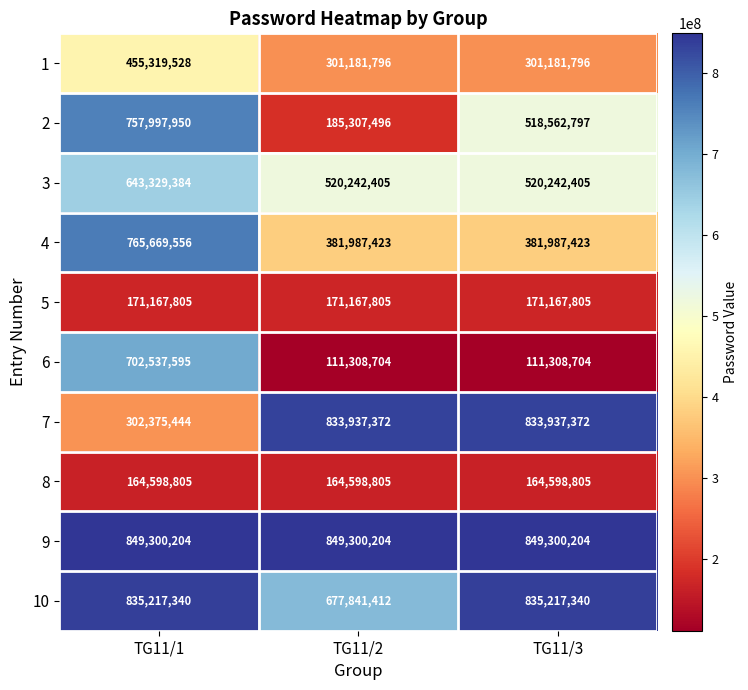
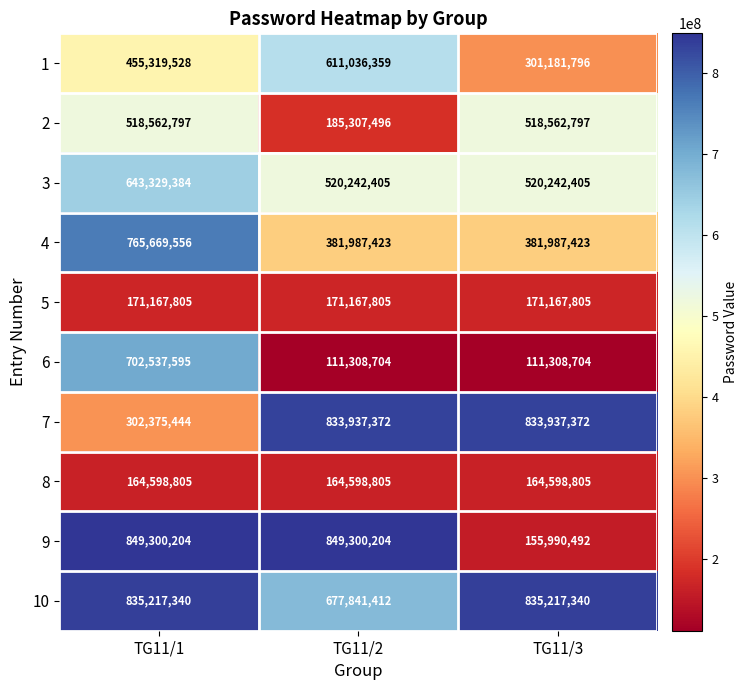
  {
    "1": {
      "TG11/1": "455,319,528",
-     "TG11/2": "301,181,796",
+     "TG11/2": "611,036,359",
      "TG11/3": "301,181,796"
    },
    "2": {
-     "TG11/1": "757,997,950",
+     "TG11/1": "518,562,797",
      "TG11/2": "185,307,496",
      "TG11/3": "518,562,797"
    },
    "3": {
      "TG11/1": "643,329,384",
      "TG11/2": "520,242,405",
      "TG11/3": "520,242,405"
    },
    "4": {
      "TG11/1": "765,669,556",
      "TG11/2": "381,987,423",
      "TG11/3": "381,987,423"
    },
    "5": {
      "TG11/1": "171,167,805",
      "TG11/2": "171,167,805",
      "TG11/3": "171,167,805"
    },
    "6": {
      "TG11/1": "702,537,595",
      "TG11/2": "111,308,704",
      "TG11/3": "111,308,704"
    },
    "7": {
      "TG11/1": "302,375,444",
      "TG11/2": "833,937,372",
      "TG11/3": "833,937,372"
    },
    "8": {
      "TG11/1": "164,598,805",
      "TG11/2": "164,598,805",
      "TG11/3": "164,598,805"
    },
    "9": {
      "TG11/1": "849,300,204",
      "TG11/2": "849,300,204",
-     "TG11/3": "849,300,204"
+     "TG11/3": "155,990,492"
    },
    "10": {
      "TG11/1": "835,217,340",
      "TG11/2": "677,841,412",
      "TG11/3": "835,217,340"
    }
  }
